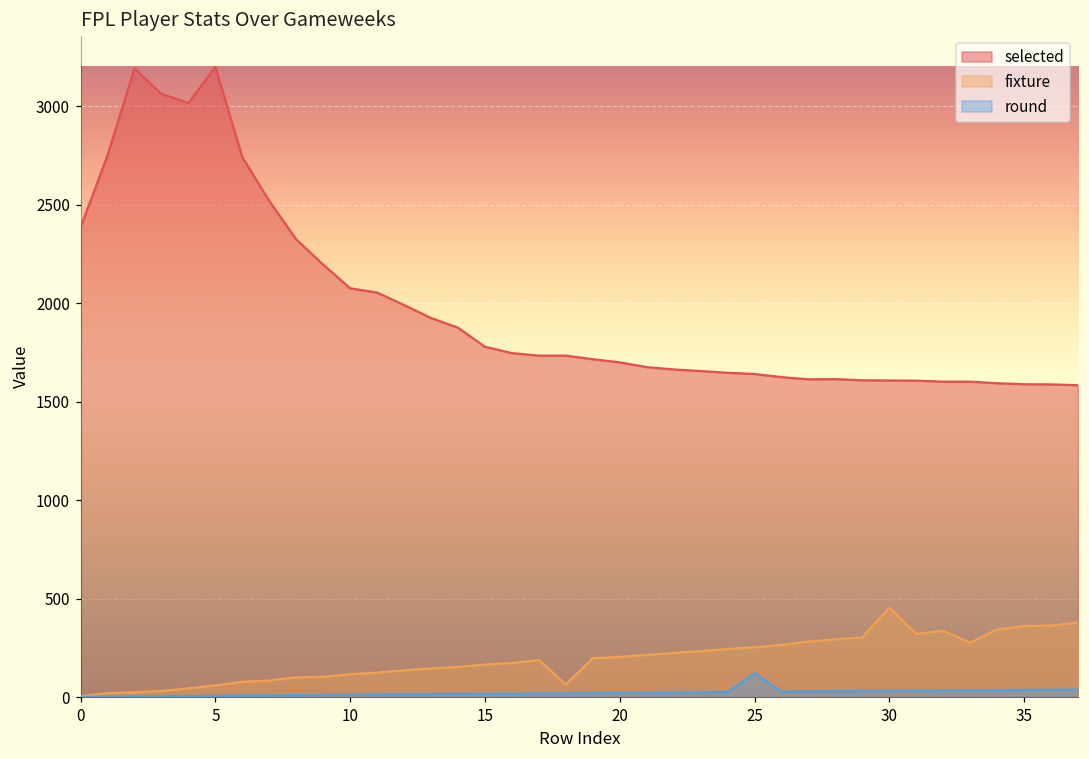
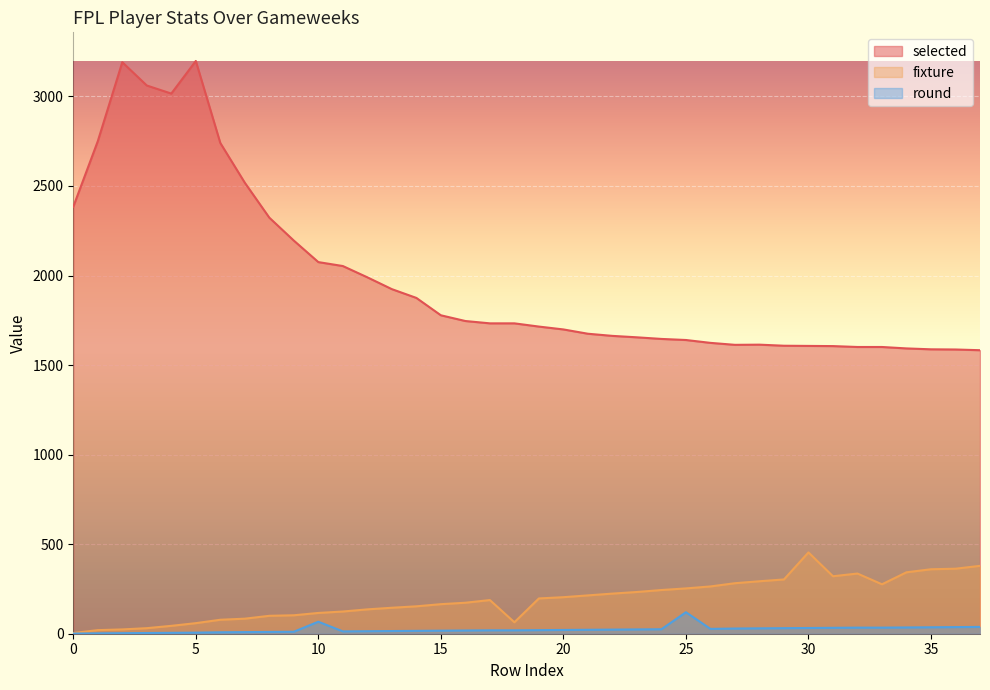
  {
    "selected": {
      "0": 2380,
      "5": 3200,
      "10": 2080,
      "15": 1780,
      "20": 1700,
      "25": 1640,
      "30": 1610,
      "35": 1590
    },
    "fixture": {
      "5": 60,
      "10": 120,
      "15": 170,
      "20": 200,
      "25": 250,
      "30": 450,
      "35": 360
    },
    "round": {
      "5": 10,
-     "10": 10,
+     "10": 70,
      "15": 20,
      "20": 20,
      "25": 120,
      "30": 30,
      "35": 40
    }
  }
